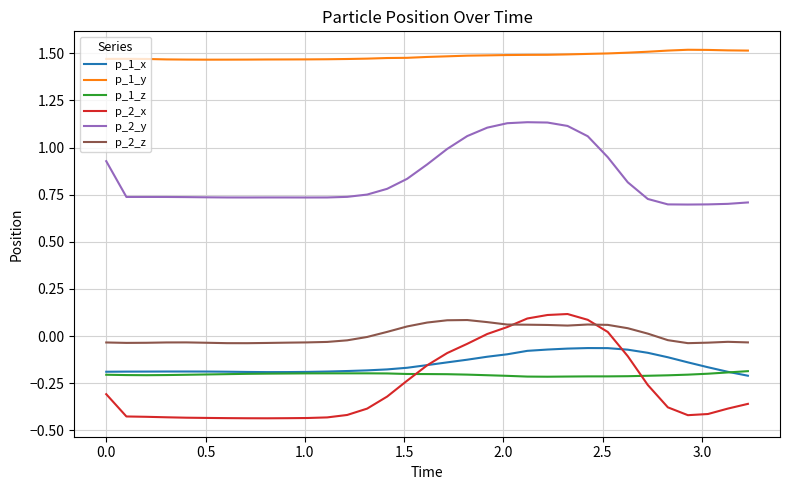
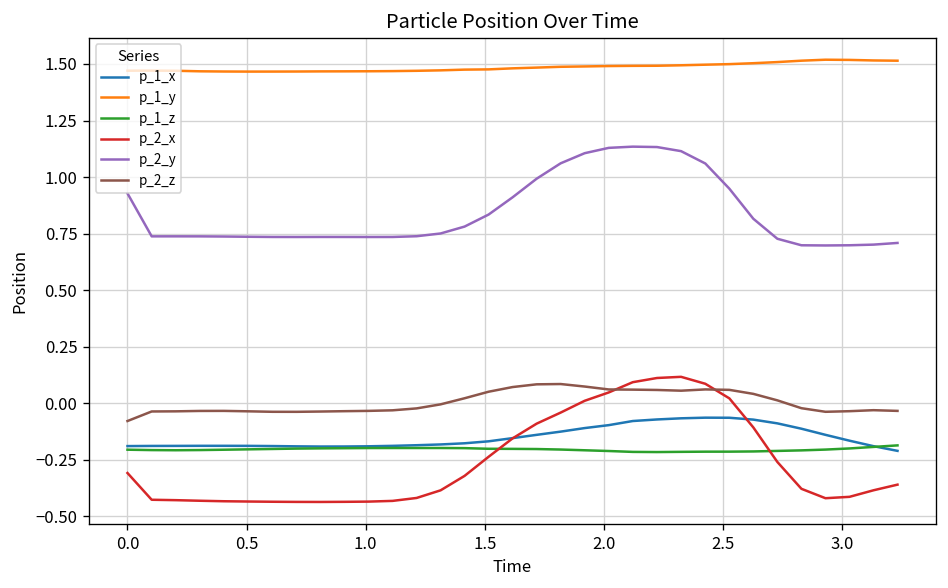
  {
    "p_1_x": {
      "0.0": -0.19
    },
    "p_1_z": {
      "0.0": -0.20
    },
    "p_2_x": {
      "0.0": -0.31
    },
    "p_2_y": {
      "0.0": 0.93
    },
    "p_2_z": {
-     "0.0": -0.03
+     "0.0": -0.08
    }
  }
